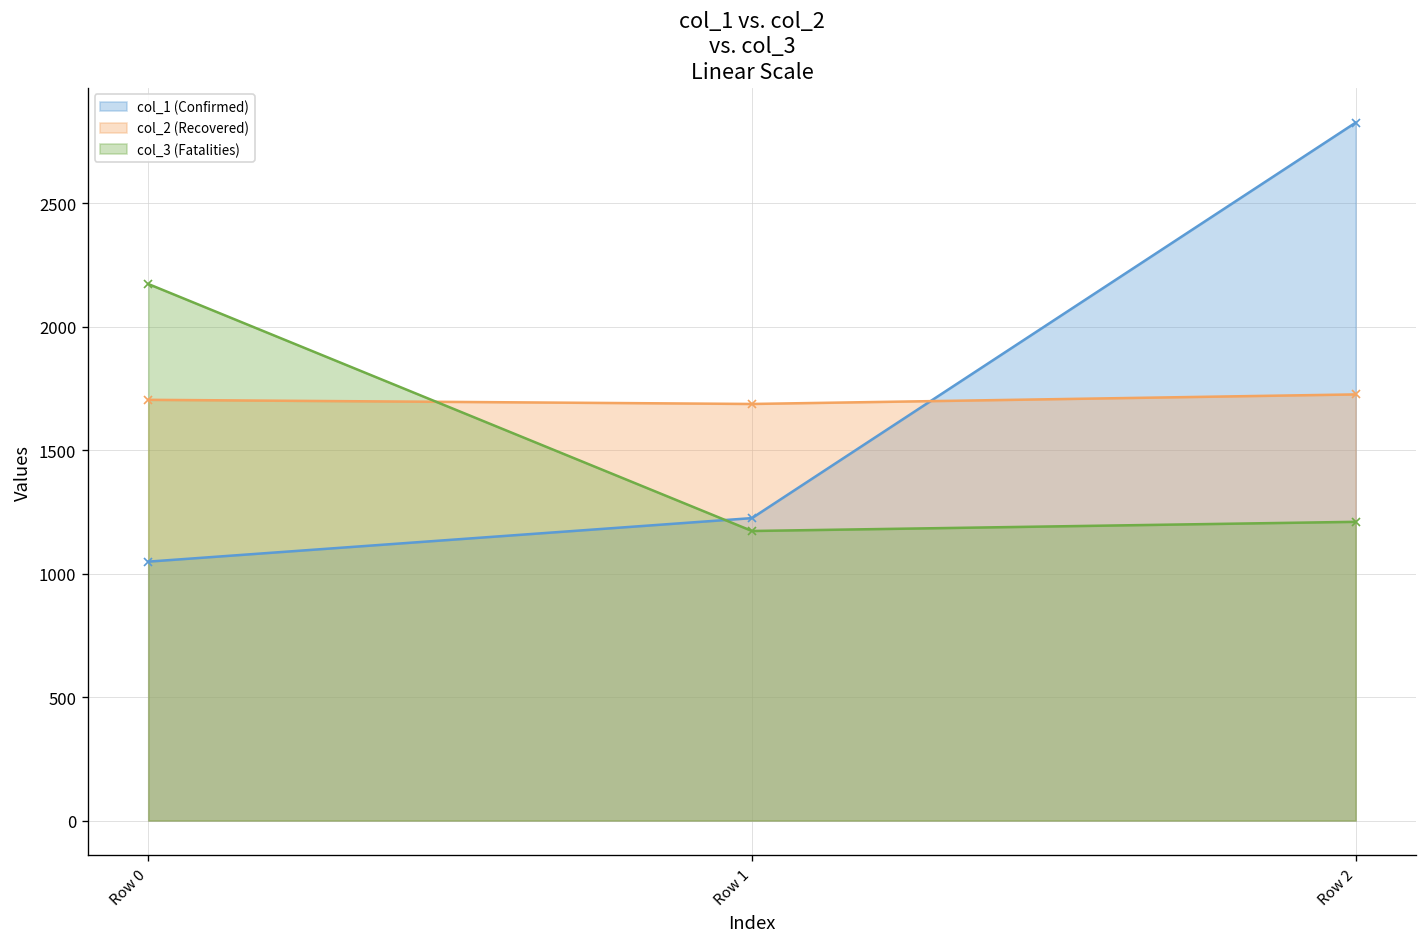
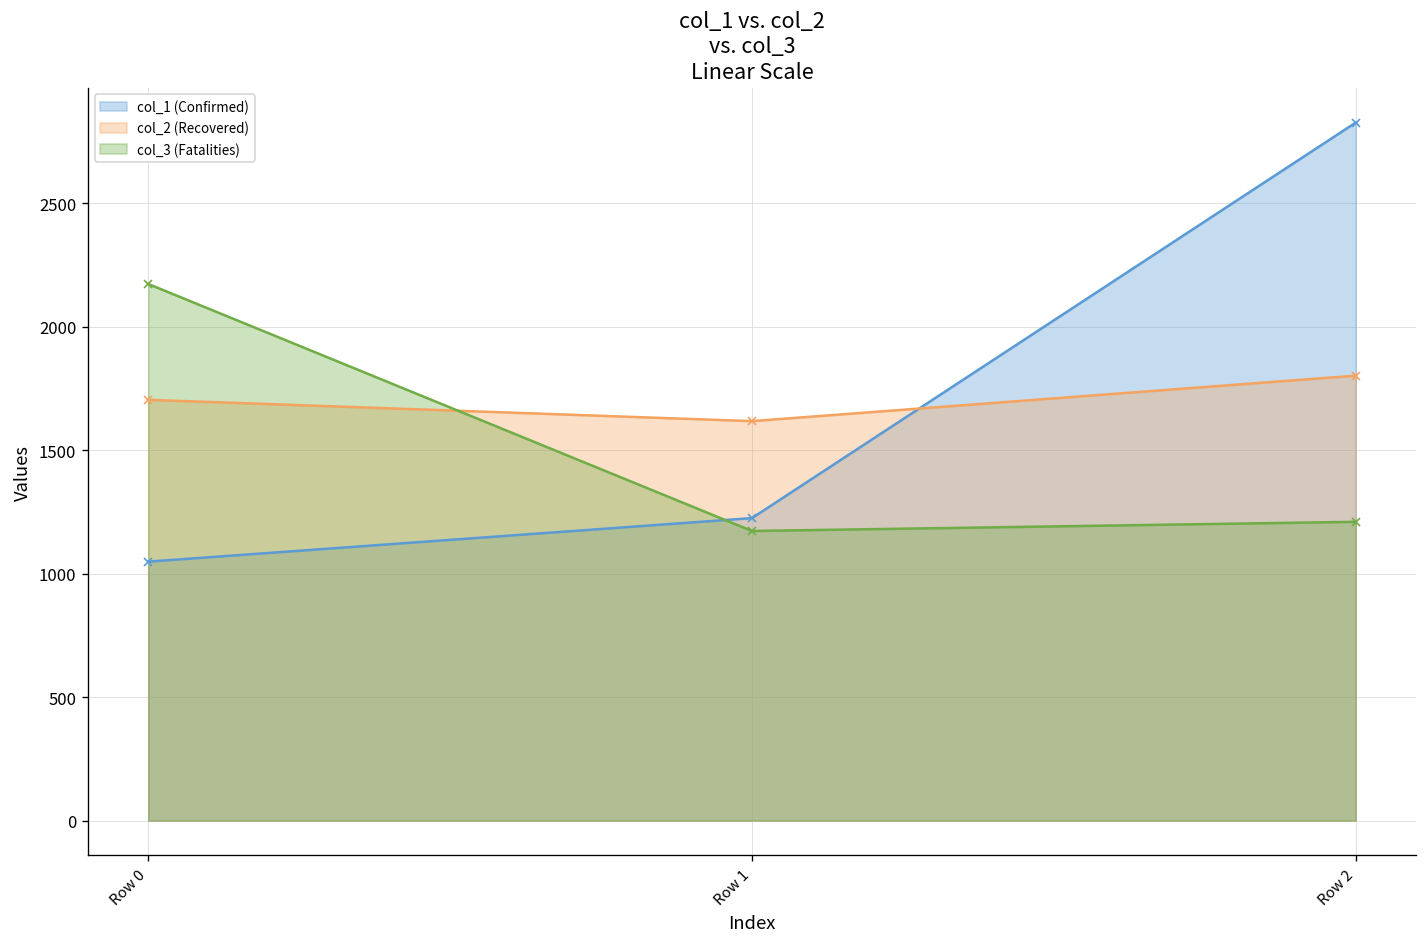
  {
    "col_1 (Confirmed)": {
      "Row 0": 1050,
      "Row 1": 1220,
      "Row 2": 2830
    },
    "col_2 (Recovered)": {
      "Row 0": 1700,
-     "Row 1": 1690,
-     "Row 2": 1730
+     "Row 1": 1620,
+     "Row 2": 1800
    },
    "col_3 (Fatalities)": {
      "Row 0": 2170,
      "Row 1": 1170,
      "Row 2": 1210
    }
  }
